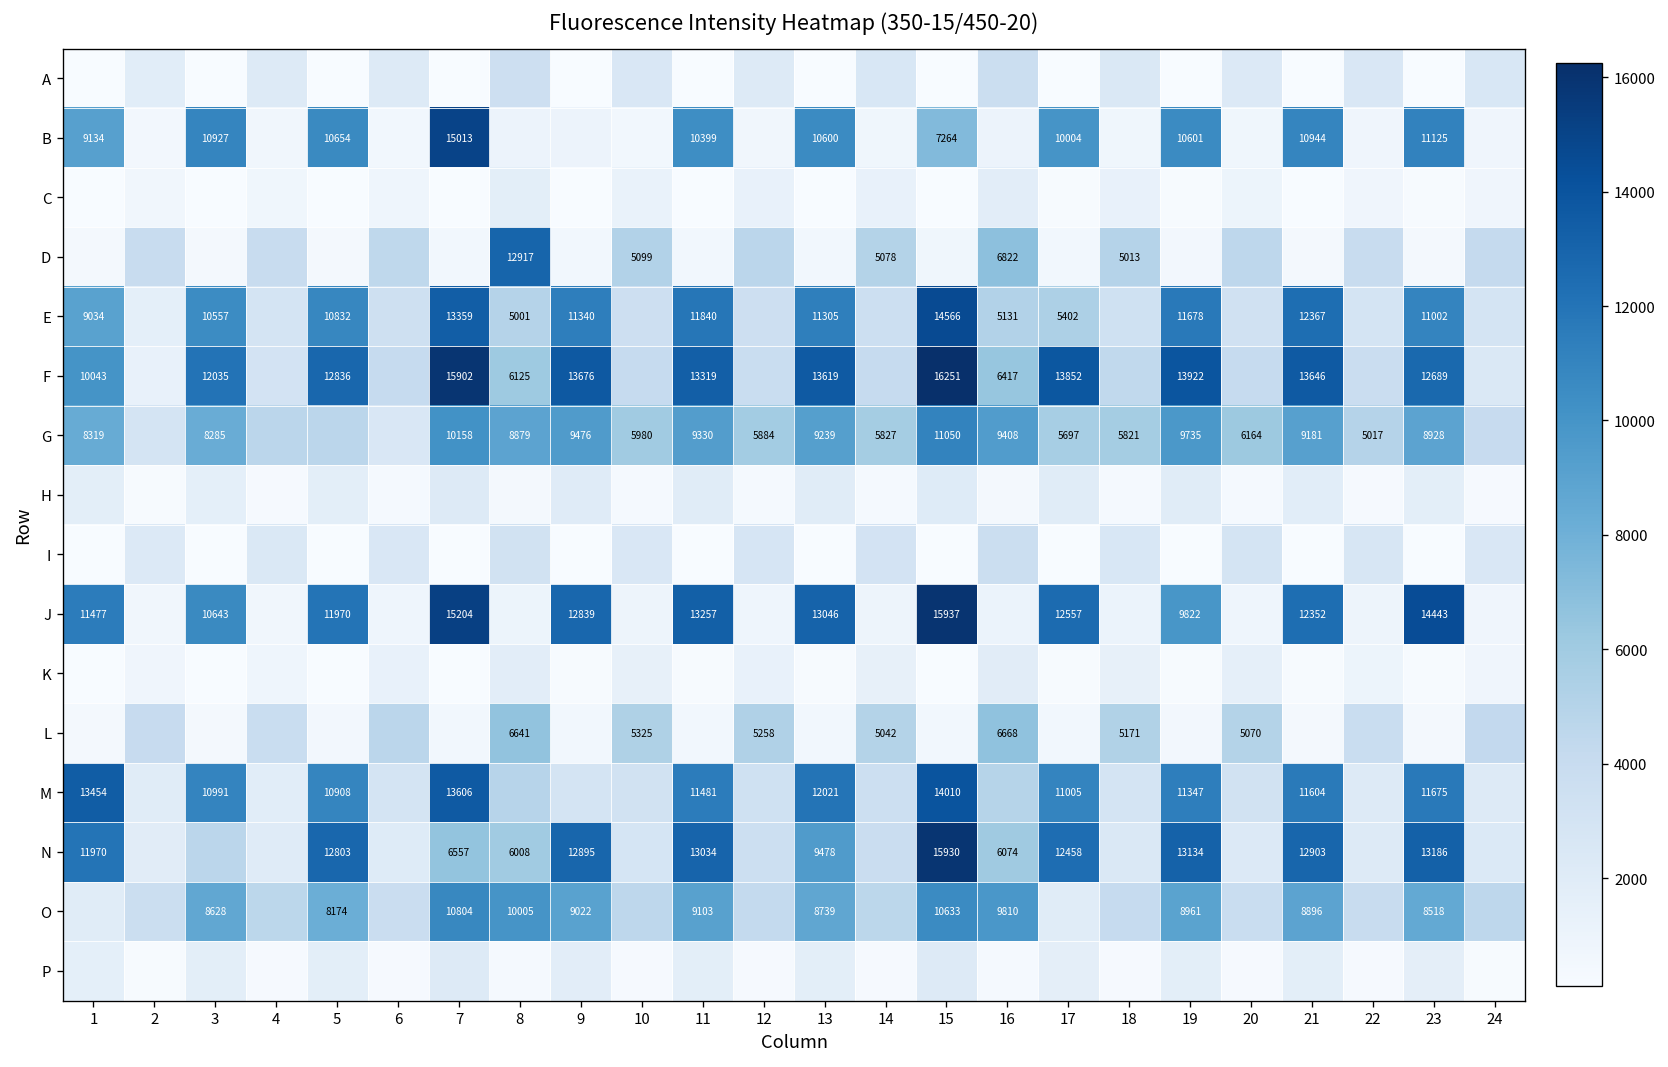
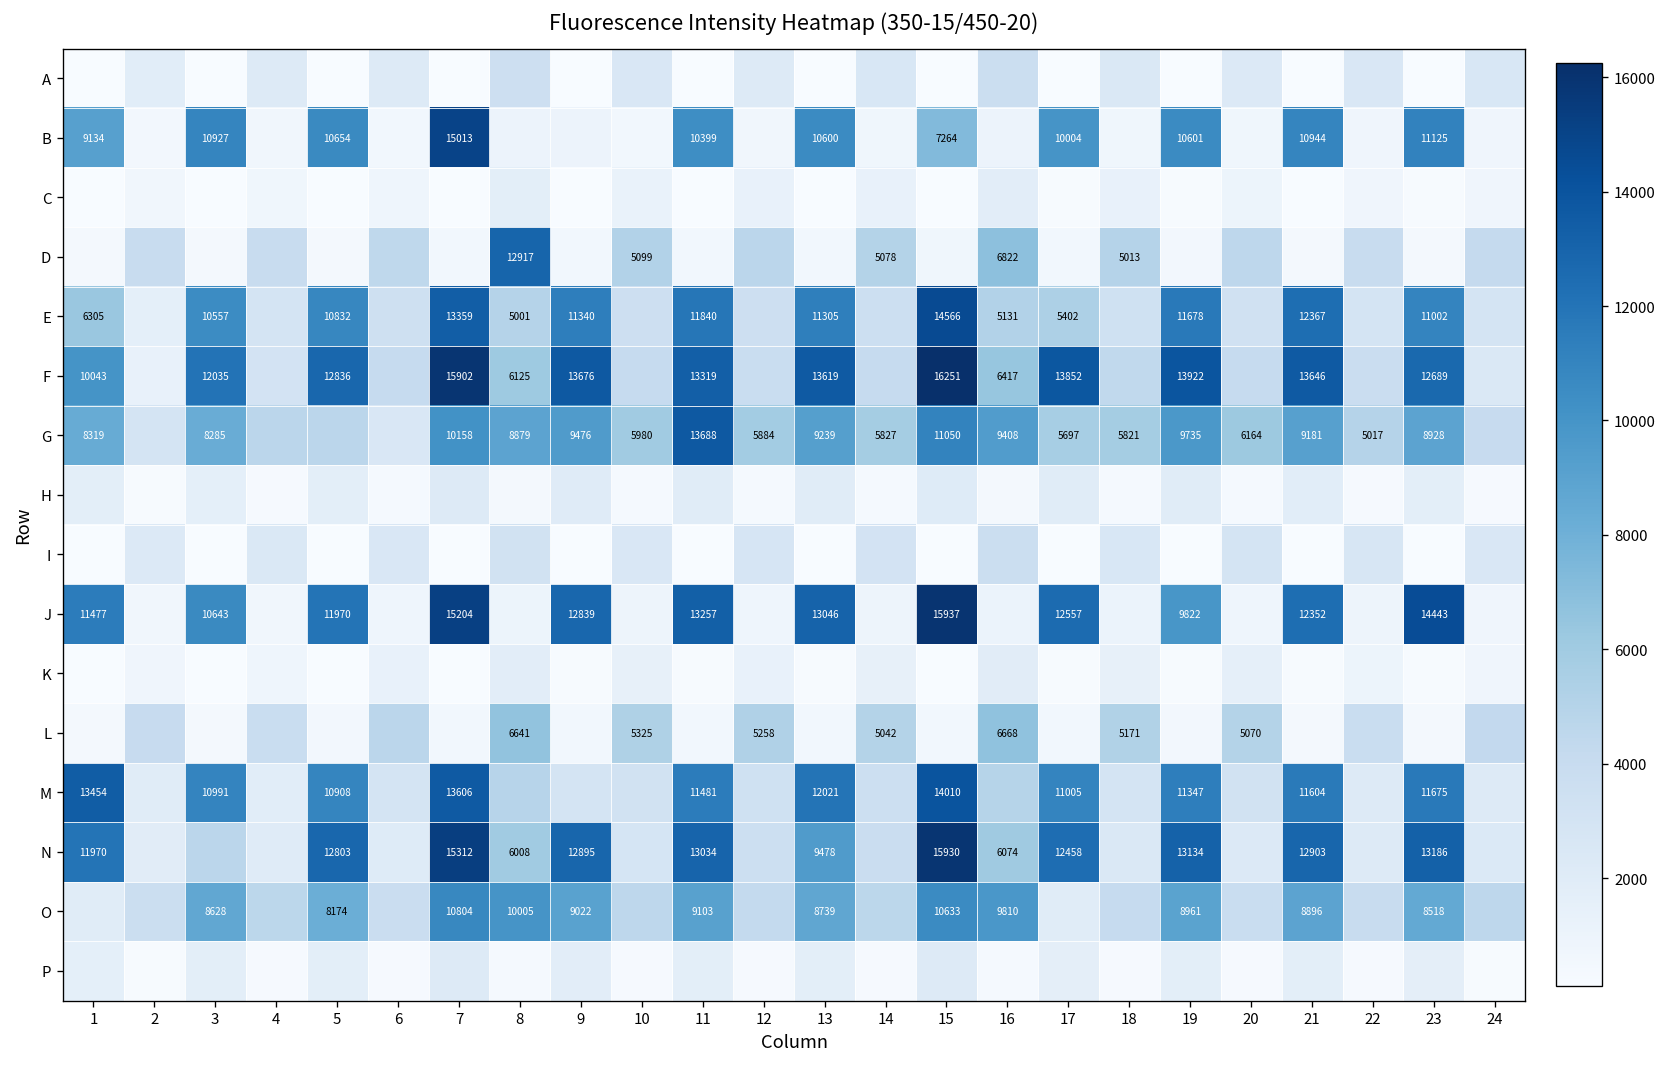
  {
    "B": {
      "1": 9134,
      "3": 10927,
      "5": 10654,
      "7": 15013,
      "11": 10399,
      "13": 10600,
      "15": 7264,
      "17": 10004,
      "19": 10601,
      "21": 10944,
      "23": 11125
    },
    "D": {
      "8": 12917,
      "10": 5099,
      "14": 5078,
      "16": 6822,
      "18": 5013
    },
    "E": {
-     "1": 9034,
+     "1": 6305,
      "3": 10557,
      "5": 10832,
      "7": 13359,
      "8": 5001,
      "9": 11340,
      "11": 11840,
      "13": 11305,
      "15": 14566,
      "16": 5131,
      "17": 5402,
      "19": 11678,
      "21": 12367,
      "23": 11002
    },
    "F": {
      "1": 10043,
      "3": 12035,
      "5": 12836,
      "7": 15902,
      "8": 6125,
      "9": 13676,
      "11": 13319,
      "13": 13619,
      "15": 16251,
      "16": 6417,
      "17": 13852,
      "19": 13922,
      "21": 13646,
      "23": 12689
    },
    "G": {
      "1": 8319,
      "3": 8285,
      "7": 10158,
      "8": 8879,
      "9": 9476,
      "10": 5980,
-     "11": 9330,
+     "11": 13688,
      "12": 5884,
      "13": 9239,
      "14": 5827,
      "15": 11050,
      "16": 9408,
      "17": 5697,
      "18": 5821,
      "19": 9735,
      "20": 6164,
      "21": 9181,
      "22": 5017,
      "23": 8928
    },
    "J": {
      "1": 11477,
      "3": 10643,
      "5": 11970,
      "7": 15204,
      "9": 12839,
      "11": 13257,
      "13": 13046,
      "15": 15937,
      "17": 12557,
      "19": 9822,
      "21": 12352,
      "23": 14443
    },
    "L": {
      "8": 6641,
      "10": 5325,
      "12": 5258,
      "14": 5042,
      "16": 6668,
      "18": 5171,
      "20": 5070
    },
    "M": {
      "1": 13454,
      "3": 10991,
      "5": 10908,
      "7": 13606,
      "11": 11481,
      "13": 12021,
      "15": 14010,
      "17": 11005,
      "19": 11347,
      "21": 11604,
      "23": 11675
    },
    "N": {
      "1": 11970,
      "5": 12803,
-     "7": 6557,
+     "7": 15312,
      "8": 6008,
      "9": 12895,
      "11": 13034,
      "13": 9478,
      "15": 15930,
      "16": 6074,
      "17": 12458,
      "19": 13134,
      "21": 12903,
      "23": 13186
    },
    "O": {
      "3": 8628,
      "5": 8174,
      "7": 10804,
      "8": 10005,
      "9": 9022,
      "11": 9103,
      "13": 8739,
      "15": 10633,
      "16": 9810,
      "19": 8961,
      "21": 8896,
      "23": 8518
    }
  }
